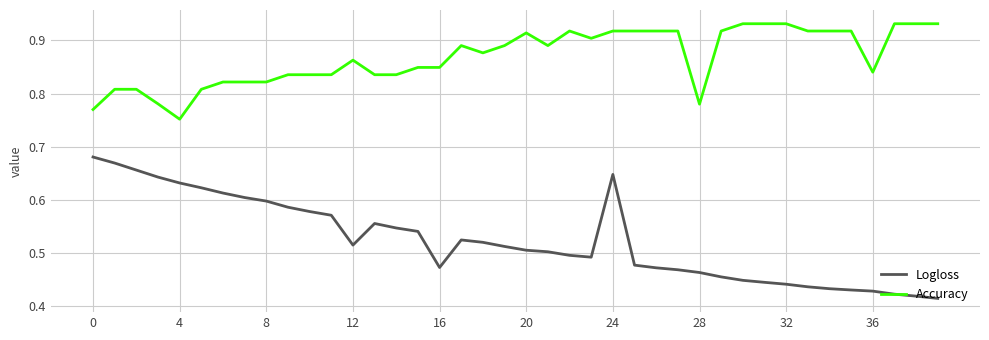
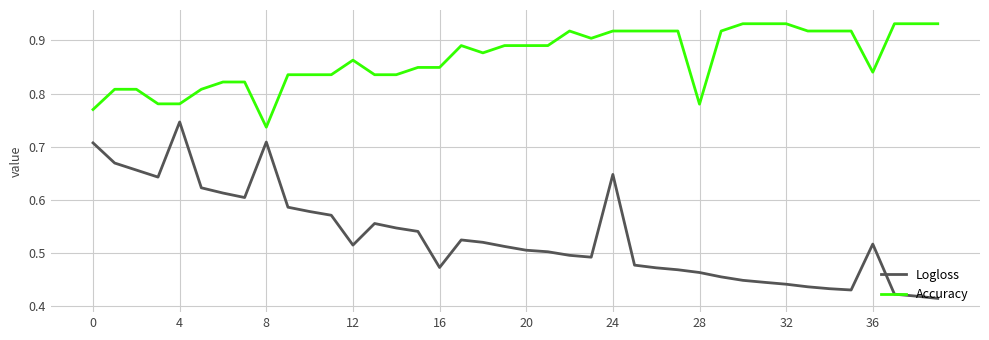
  {
    "Logloss": {
-     "0": 0.68,
-     "4": 0.63,
-     "8": 0.60,
+     "0": 0.71,
+     "4": 0.75,
+     "8": 0.71,
      "12": 0.52,
      "16": 0.47,
      "20": 0.51,
      "24": 0.65,
      "28": 0.46,
      "32": 0.44,
-     "36": 0.43
+     "36": 0.52
    },
    "Accuracy": {
      "0": 0.77,
-     "4": 0.75,
-     "8": 0.82,
+     "4": 0.78,
+     "8": 0.74,
      "12": 0.86,
      "16": 0.85,
-     "20": 0.91,
+     "20": 0.89,
      "24": 0.92,
      "28": 0.78,
      "32": 0.93,
      "36": 0.84
    }
  }
